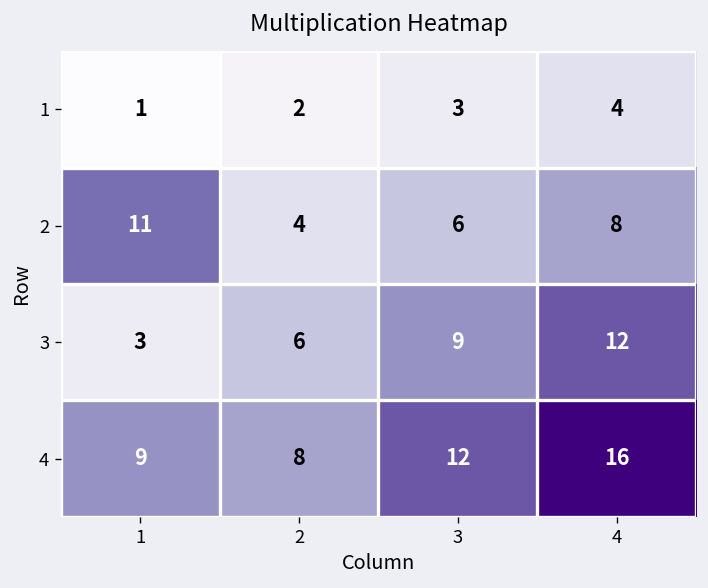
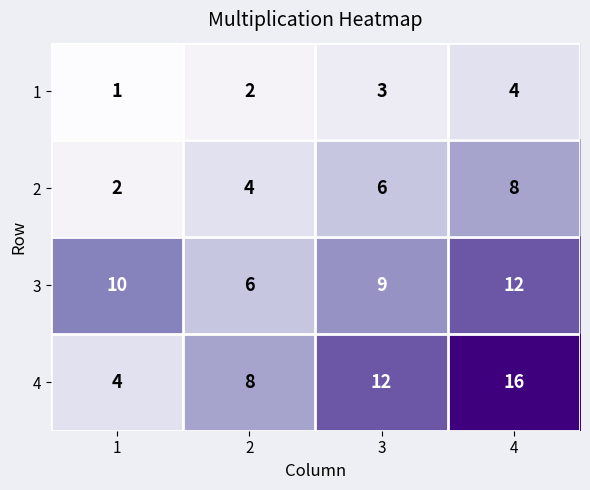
  {
    "1": {
      "1": 1,
      "2": 2,
      "3": 3,
      "4": 4
    },
    "2": {
-     "1": 11,
+     "1": 2,
      "2": 4,
      "3": 6,
      "4": 8
    },
    "3": {
-     "1": 3,
+     "1": 10,
      "2": 6,
      "3": 9,
      "4": 12
    },
    "4": {
-     "1": 9,
+     "1": 4,
      "2": 8,
      "3": 12,
      "4": 16
    }
  }
